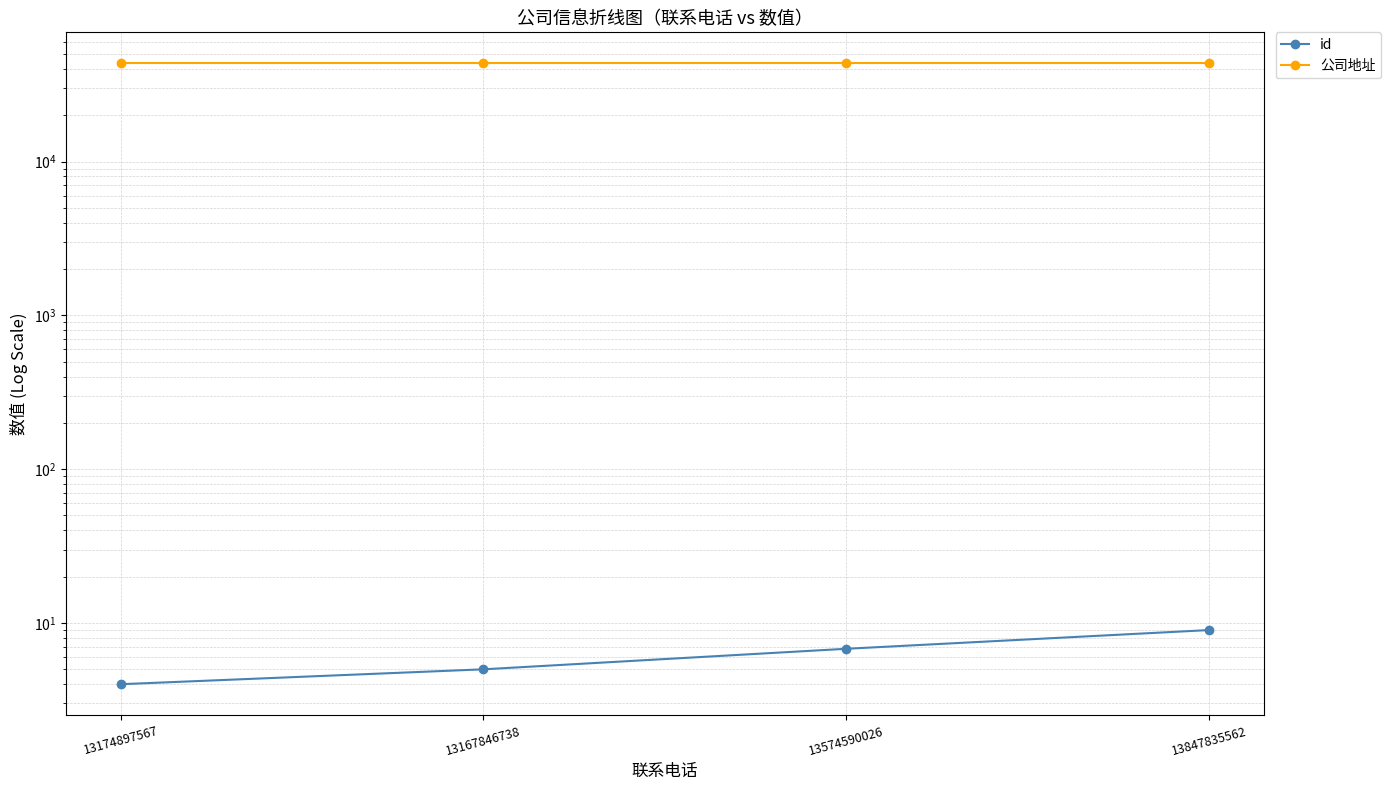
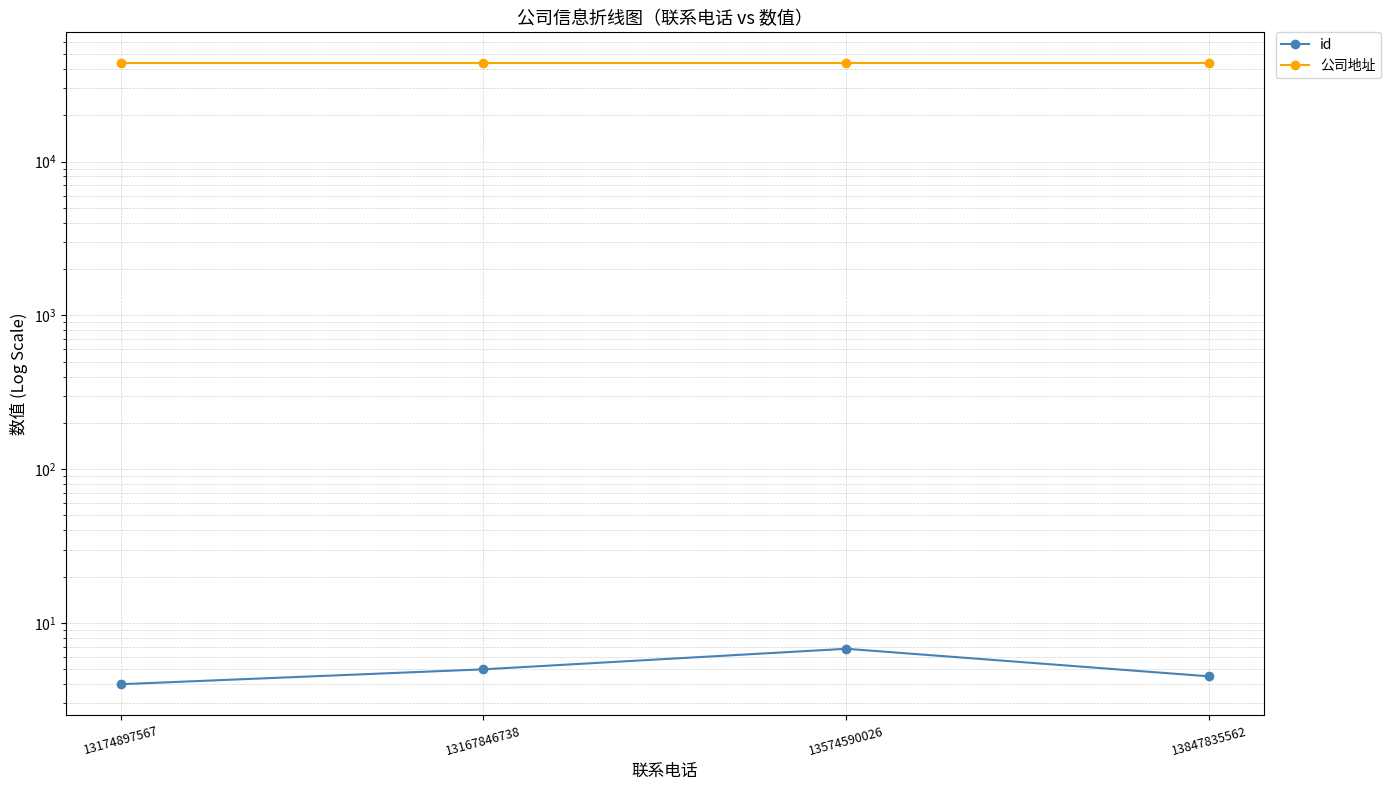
  {
    "id": {
      "13174897567": 4.0,
      "13167846738": 5.0,
      "13574590026": 7,
-     "13847835562": 9
+     "13847835562": 4.5
    },
    "公司地址": {
      "13174897567": 43000,
      "13167846738": 43000,
      "13574590026": 43000,
      "13847835562": 43000
    }
  }
